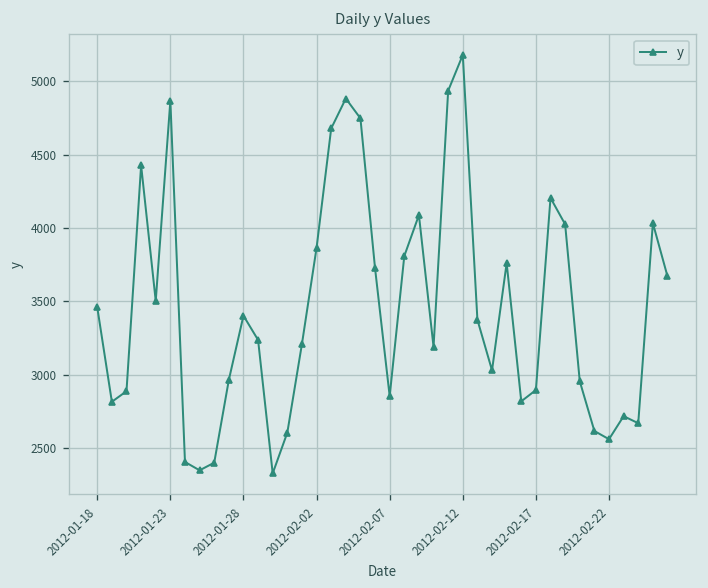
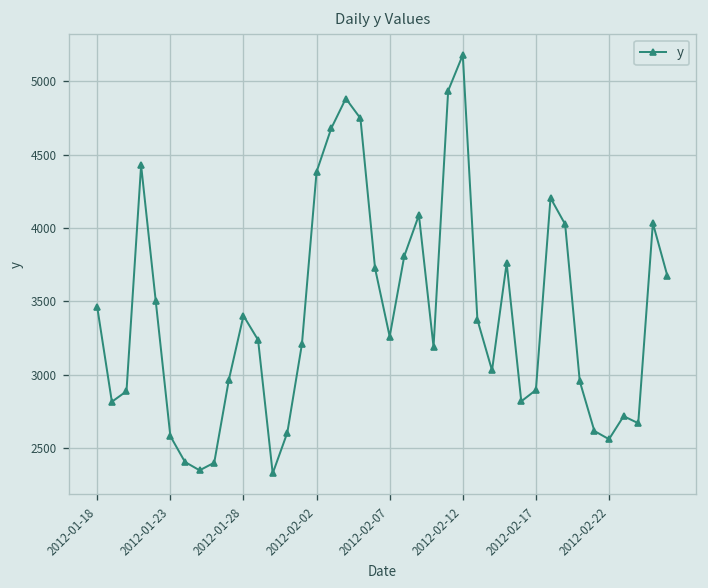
  {
    "2012-01-18": 3460,
-   "2012-01-23": 4870,
+   "2012-01-23": 2580,
    "2012-01-28": 3400,
-   "2012-02-02": 3870,
-   "2012-02-07": 2850,
+   "2012-02-02": 4380,
+   "2012-02-07": 3260,
    "2012-02-12": 5180,
    "2012-02-17": 2900,
    "2012-02-22": 2560
  }
